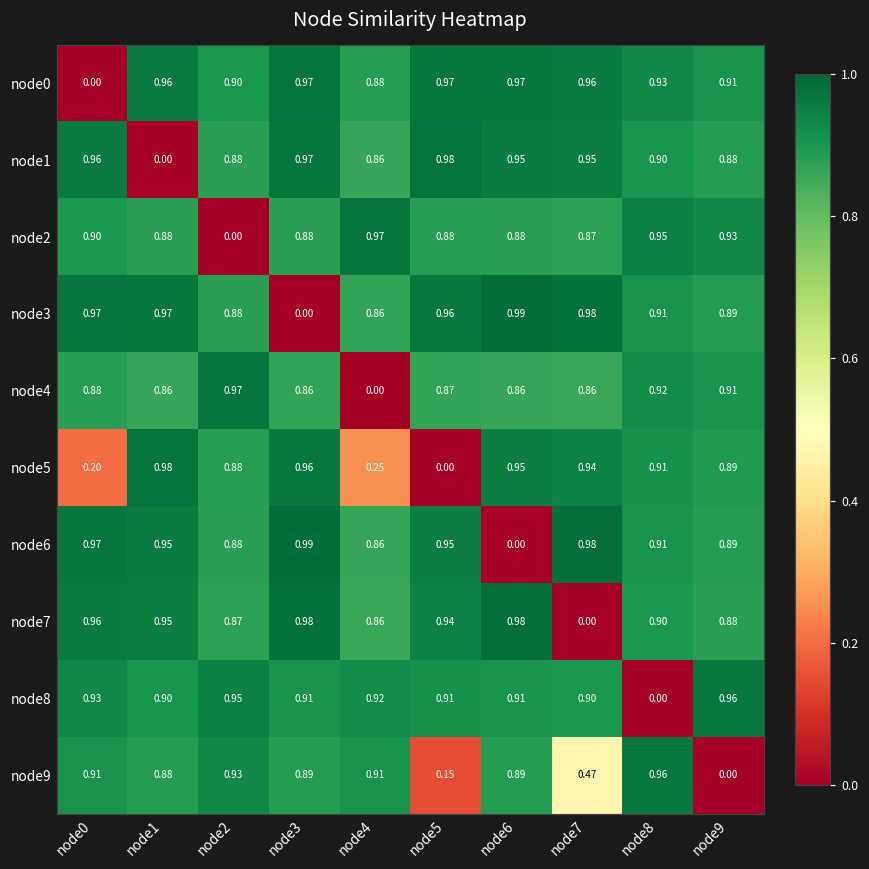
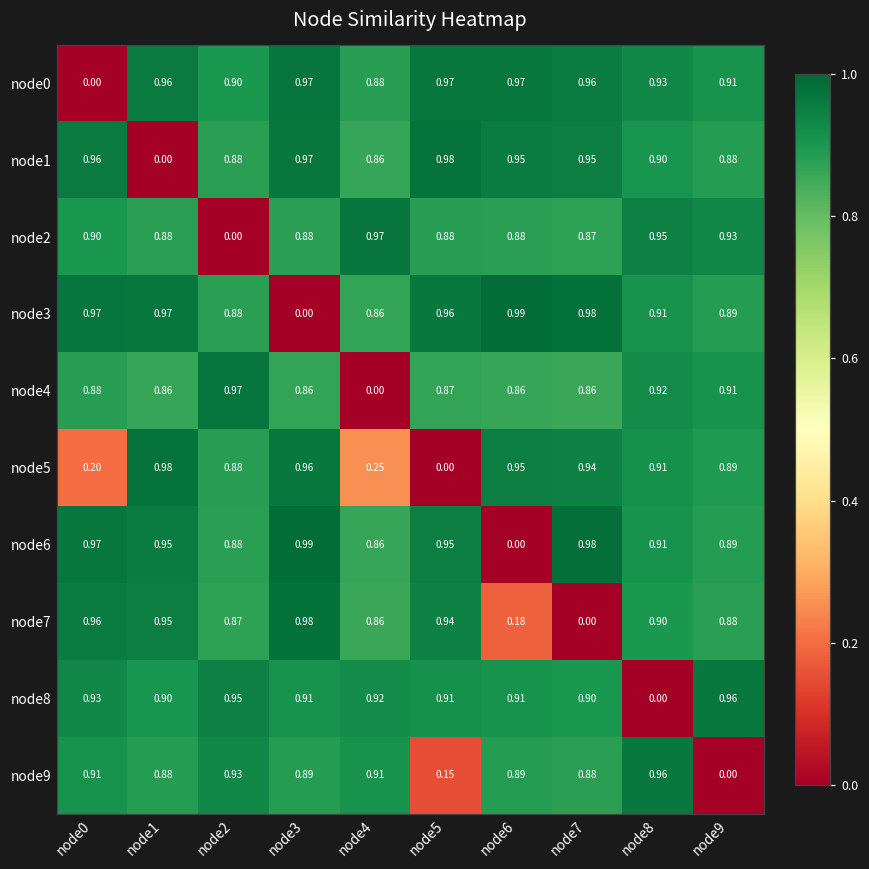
  {
    "node0": {
      "node0": 0.00,
      "node1": 0.96,
      "node2": 0.90,
      "node3": 0.97,
      "node4": 0.88,
      "node5": 0.97,
      "node6": 0.97,
      "node7": 0.96,
      "node8": 0.93,
      "node9": 0.91
    },
    "node1": {
      "node0": 0.96,
      "node1": 0.00,
      "node2": 0.88,
      "node3": 0.97,
      "node4": 0.86,
      "node5": 0.98,
      "node6": 0.95,
      "node7": 0.95,
      "node8": 0.90,
      "node9": 0.88
    },
    "node2": {
      "node0": 0.90,
      "node1": 0.88,
      "node2": 0.00,
      "node3": 0.88,
      "node4": 0.97,
      "node5": 0.88,
      "node6": 0.88,
      "node7": 0.87,
      "node8": 0.95,
      "node9": 0.93
    },
    "node3": {
      "node0": 0.97,
      "node1": 0.97,
      "node2": 0.88,
      "node3": 0.00,
      "node4": 0.86,
      "node5": 0.96,
      "node6": 0.99,
      "node7": 0.98,
      "node8": 0.91,
      "node9": 0.89
    },
    "node4": {
      "node0": 0.88,
      "node1": 0.86,
      "node2": 0.97,
      "node3": 0.86,
      "node4": 0.00,
      "node5": 0.87,
      "node6": 0.86,
      "node7": 0.86,
      "node8": 0.92,
      "node9": 0.91
    },
    "node5": {
      "node0": 0.20,
      "node1": 0.98,
      "node2": 0.88,
      "node3": 0.96,
      "node4": 0.25,
      "node5": 0.00,
      "node6": 0.95,
      "node7": 0.94,
      "node8": 0.91,
      "node9": 0.89
    },
    "node6": {
      "node0": 0.97,
      "node1": 0.95,
      "node2": 0.88,
      "node3": 0.99,
      "node4": 0.86,
      "node5": 0.95,
      "node6": 0.00,
      "node7": 0.98,
      "node8": 0.91,
      "node9": 0.89
    },
    "node7": {
      "node0": 0.96,
      "node1": 0.95,
      "node2": 0.87,
      "node3": 0.98,
      "node4": 0.86,
      "node5": 0.94,
-     "node6": 0.98,
+     "node6": 0.18,
      "node7": 0.00,
      "node8": 0.90,
      "node9": 0.88
    },
    "node8": {
      "node0": 0.93,
      "node1": 0.90,
      "node2": 0.95,
      "node3": 0.91,
      "node4": 0.92,
      "node5": 0.91,
      "node6": 0.91,
      "node7": 0.90,
      "node8": 0.00,
      "node9": 0.96
    },
    "node9": {
      "node0": 0.91,
      "node1": 0.88,
      "node2": 0.93,
      "node3": 0.89,
      "node4": 0.91,
      "node5": 0.15,
      "node6": 0.89,
-     "node7": 0.47,
+     "node7": 0.88,
      "node8": 0.96,
      "node9": 0.00
    }
  }
